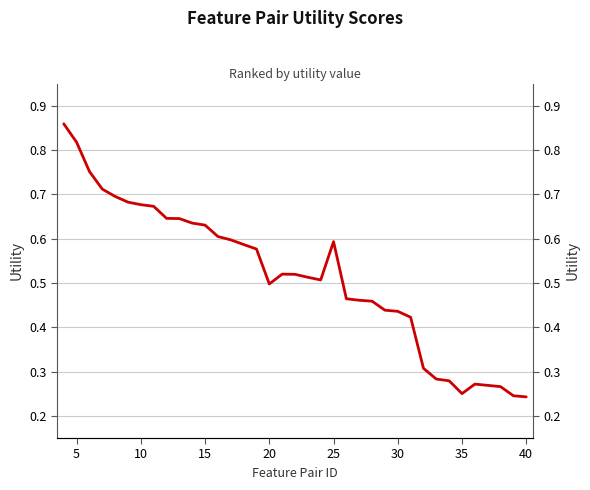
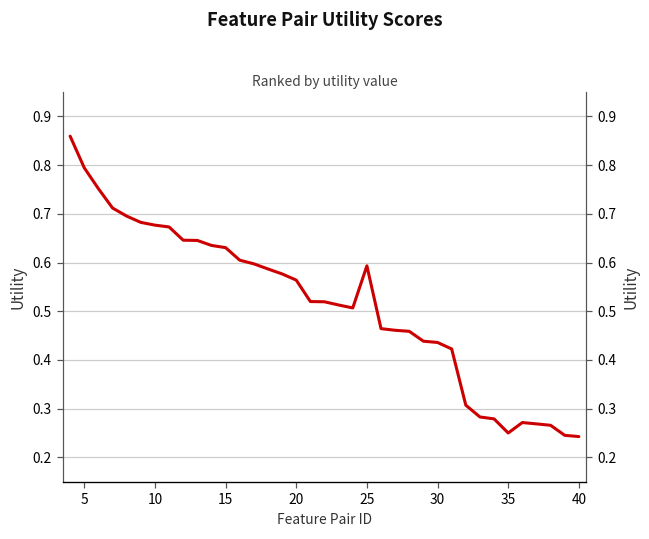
  {
-   "5": 0.82,
+   "5": 0.79,
    "10": 0.68,
    "15": 0.63,
-   "20": 0.50,
+   "20": 0.56,
    "25": 0.59,
    "30": 0.44,
    "35": 0.25,
    "40": 0.24
  }
